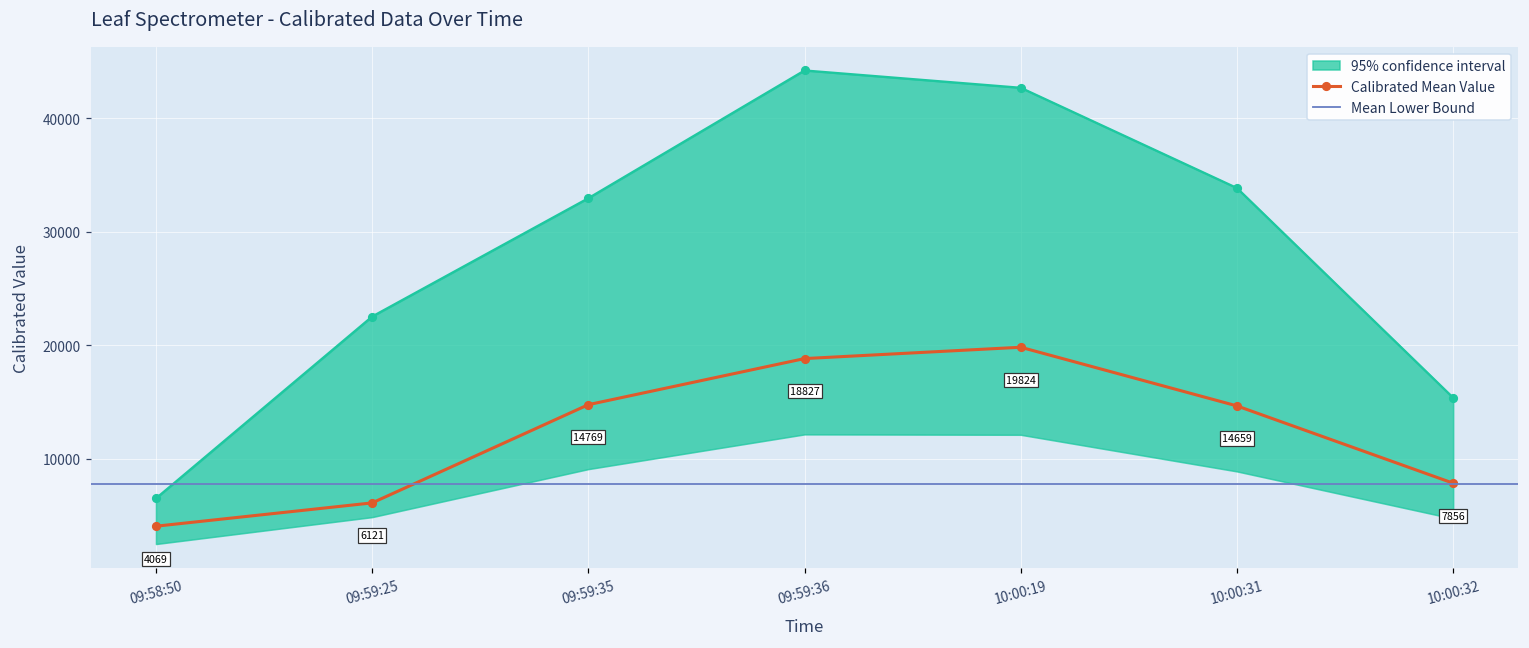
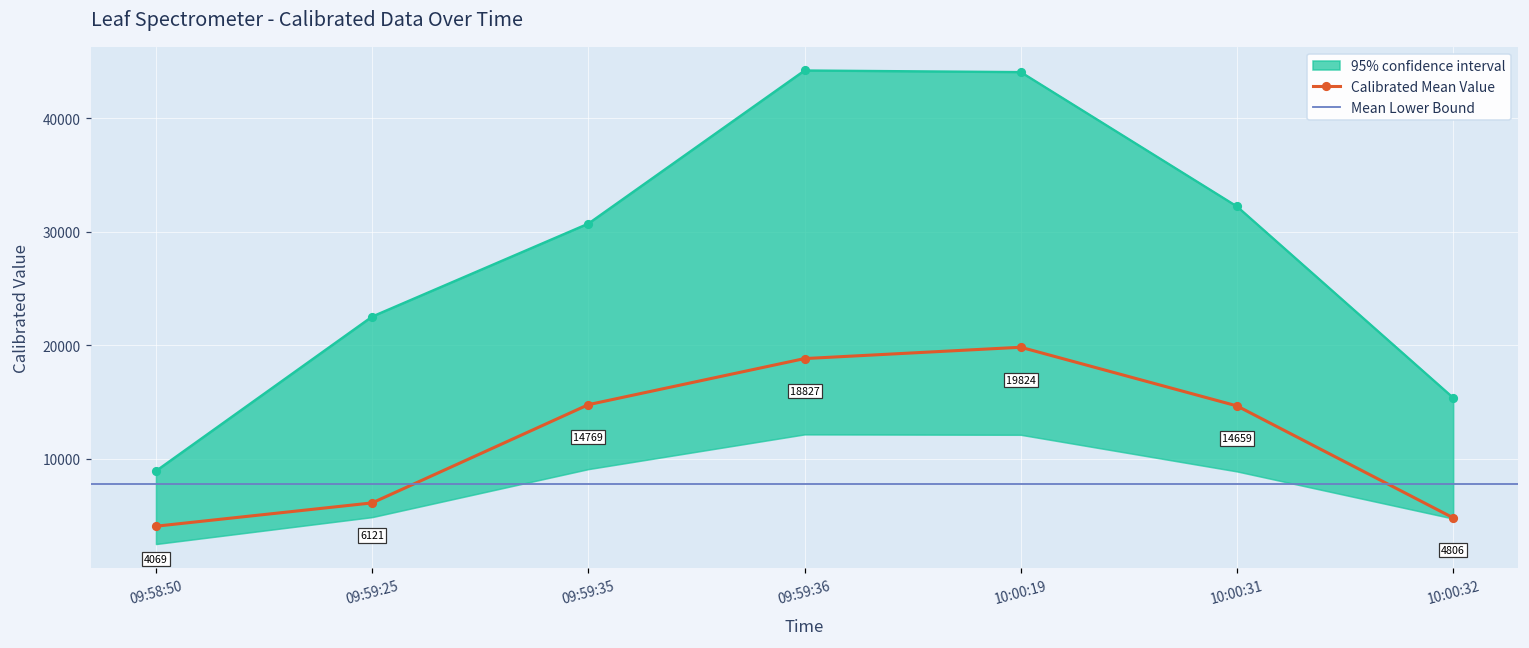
  {
    "95% confidence interval": {
-     "09:58:50": 6500,
+     "09:58:50": 8900,
      "09:59:25": 22500,
-     "09:59:35": 32900,
+     "09:59:35": 30700,
      "09:59:36": 44200,
-     "10:00:19": 42700,
-     "10:00:31": 33800,
+     "10:00:19": 44000,
+     "10:00:31": 32200,
      "10:00:32": 15400
    },
    "Calibrated Mean Value": {
-     "10:00:32": 7856
+     "10:00:32": 4806
    }
  }
